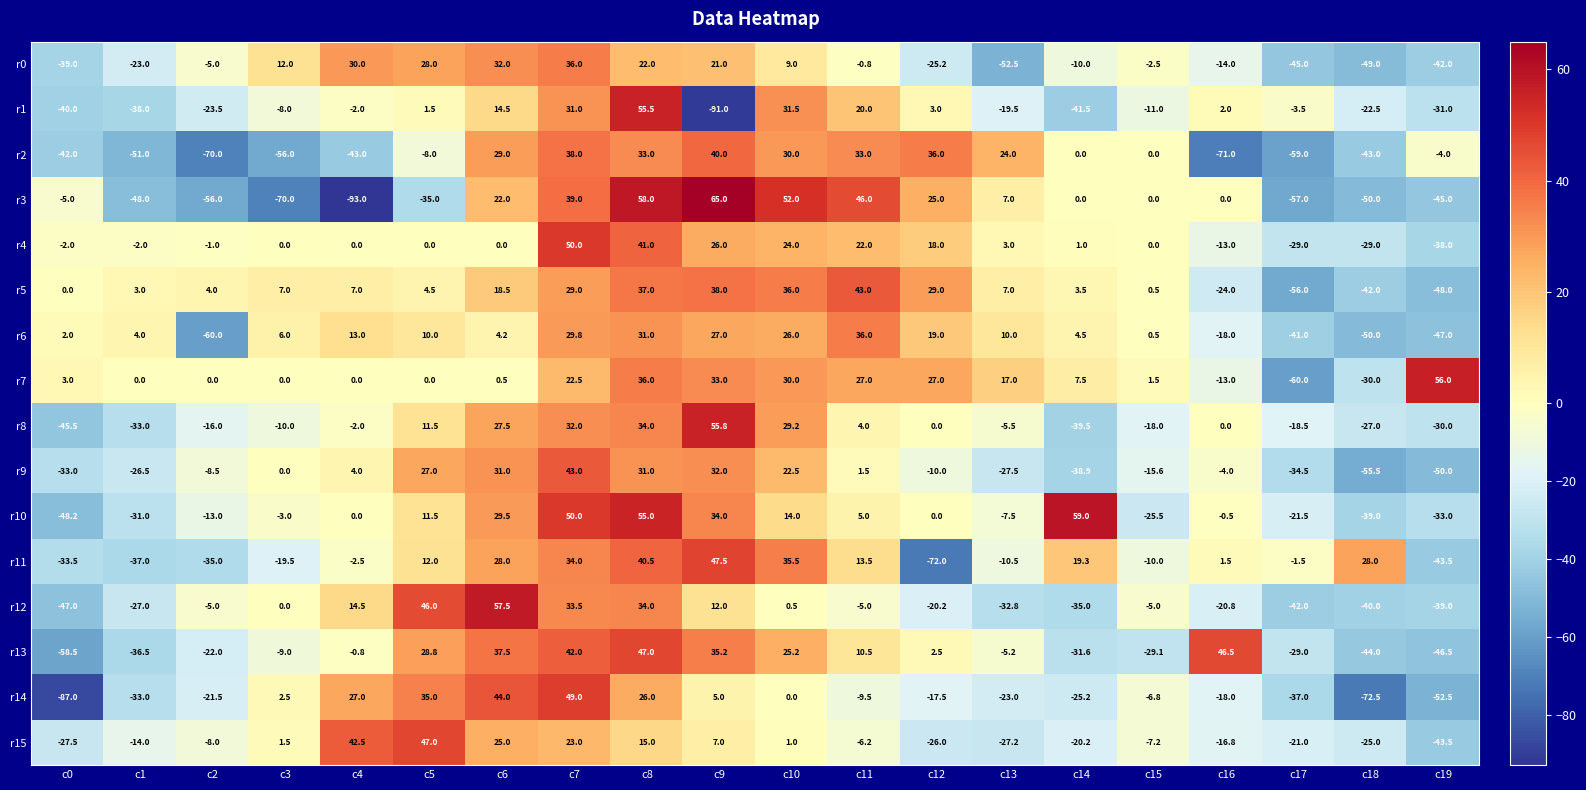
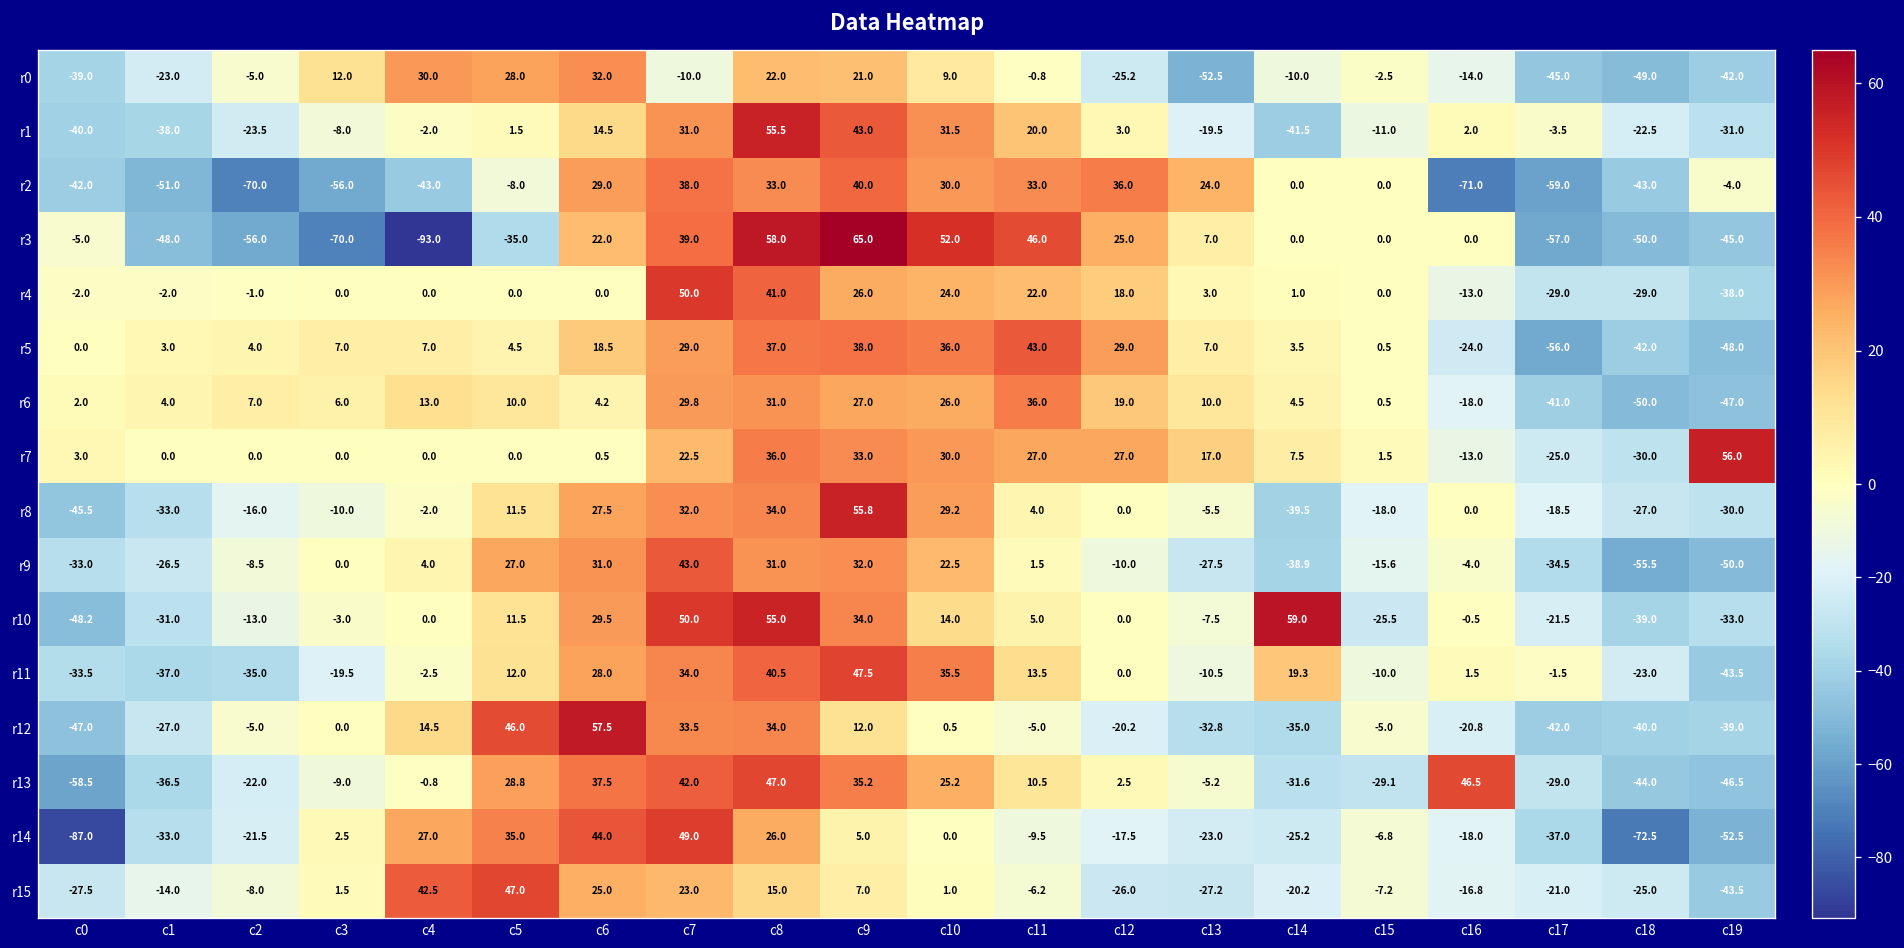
  {
    "r0": {
      "c0": -39.0,
      "c1": -23.0,
      "c2": -5.0,
      "c3": 12.0,
      "c4": 30.0,
      "c5": 28.0,
      "c6": 32.0,
-     "c7": 36.0,
+     "c7": -10.0,
      "c8": 22.0,
      "c9": 21.0,
      "c10": 9.0,
      "c11": -0.8,
      "c12": -25.2,
      "c13": -52.5,
      "c14": -10.0,
      "c15": -2.5,
      "c16": -14.0,
      "c17": -45.0,
      "c18": -49.0,
      "c19": -42.0
    },
    "r1": {
      "c0": -40.0,
      "c1": -38.0,
      "c2": -23.5,
      "c3": -8.0,
      "c4": -2.0,
      "c5": 1.5,
      "c6": 14.5,
      "c7": 31.0,
      "c8": 55.5,
-     "c9": -91.0,
+     "c9": 43.0,
      "c10": 31.5,
      "c11": 20.0,
      "c12": 3.0,
      "c13": -19.5,
      "c14": -41.5,
      "c15": -11.0,
      "c16": 2.0,
      "c17": -3.5,
      "c18": -22.5,
      "c19": -31.0
    },
    "r6": {
      "c0": 2.0,
      "c1": 4.0,
-     "c2": -60.0,
+     "c2": 7.0,
      "c3": 6.0,
      "c4": 13.0,
      "c5": 10.0,
      "c6": 4.2,
      "c7": 29.8,
      "c8": 31.0,
      "c9": 27.0,
      "c10": 26.0,
      "c11": 36.0,
      "c12": 19.0,
      "c13": 10.0,
      "c14": 4.5,
      "c15": 0.5,
      "c16": -18.0,
      "c17": -41.0,
      "c18": -50.0,
      "c19": -47.0
    },
    "r7": {
      "c0": 3.0,
      "c1": 0.0,
      "c2": 0.0,
      "c3": 0.0,
      "c4": 0.0,
      "c5": 0.0,
      "c6": 0.5,
      "c7": 22.5,
      "c8": 36.0,
      "c9": 33.0,
      "c10": 30.0,
      "c11": 27.0,
      "c12": 27.0,
      "c13": 17.0,
      "c14": 7.5,
      "c15": 1.5,
      "c16": -13.0,
-     "c17": -60.0,
+     "c17": -25.0,
      "c18": -30.0,
      "c19": 56.0
    },
    "r11": {
      "c0": -33.5,
      "c1": -37.0,
      "c2": -35.0,
      "c3": -19.5,
      "c4": -2.5,
      "c5": 12.0,
      "c6": 28.0,
      "c7": 34.0,
      "c8": 40.5,
      "c9": 47.5,
      "c10": 35.5,
      "c11": 13.5,
-     "c12": -72.0,
+     "c12": 0.0,
      "c13": -10.5,
      "c14": 19.3,
      "c15": -10.0,
      "c16": 1.5,
      "c17": -1.5,
-     "c18": 28.0,
+     "c18": -23.0,
      "c19": -43.5
    }
  }
